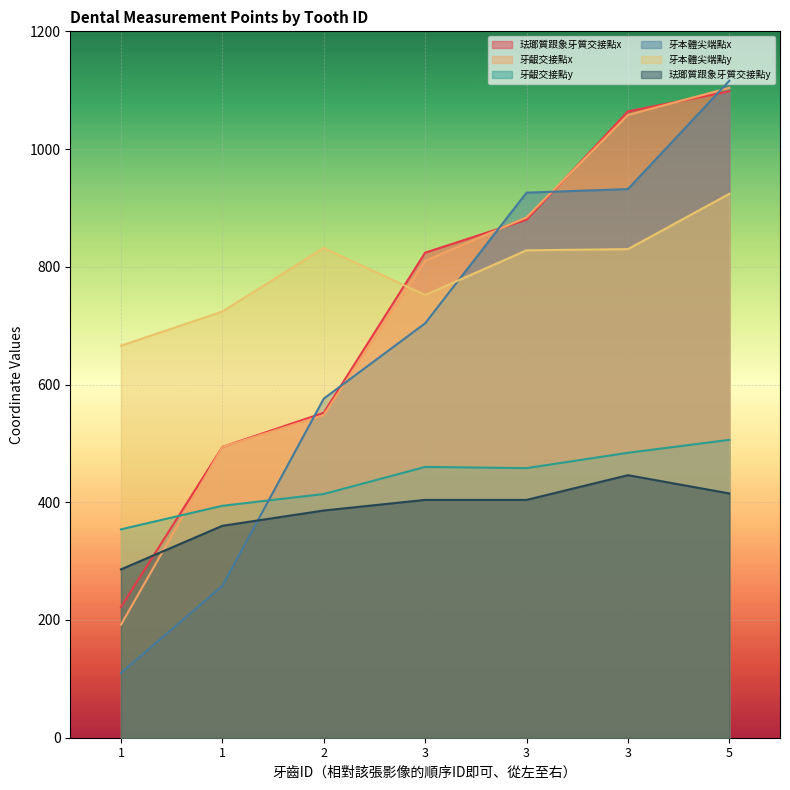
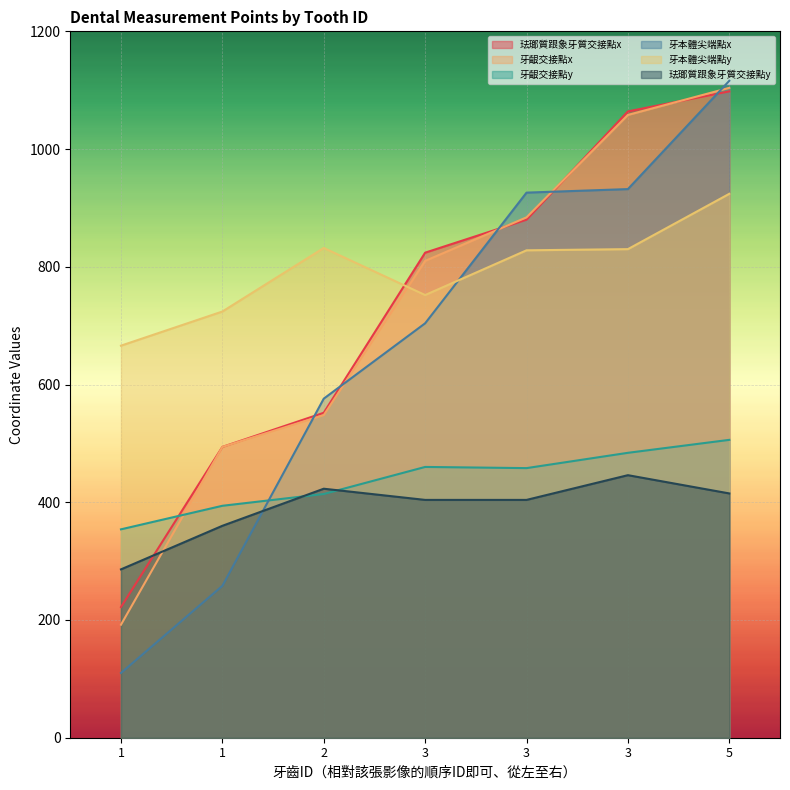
  {
    "珐瑯質跟象牙質交接點x": {
      "5": 1100
    },
    "珐瑯質跟象牙質交接點y": {
-     "2": 390,
+     "2": 420,
      "5": 420
    }
  }
